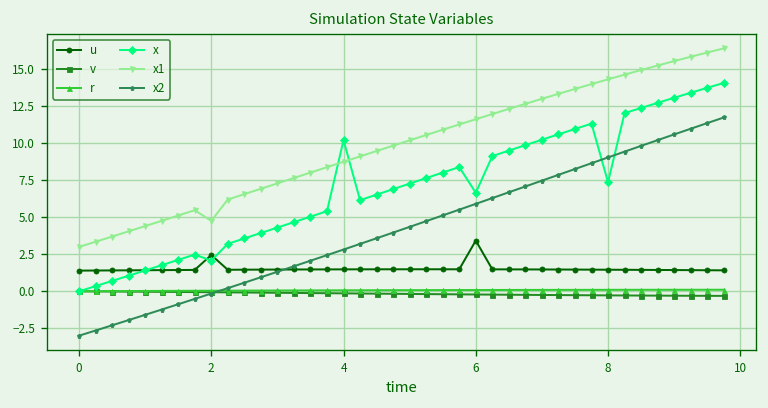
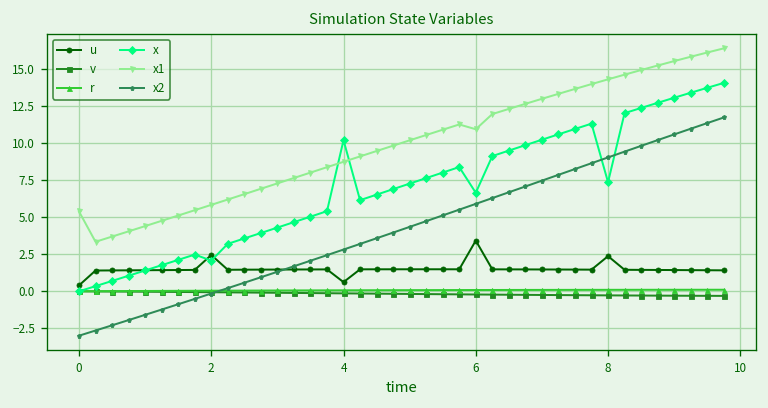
  {
    "u": {
-     "0": 1.4,
+     "0": 0.4,
      "2": 2.5,
-     "4": 1.5,
+     "4": 0.6,
      "6": 3.4,
-     "8": 1.5
+     "8": 2.4
    },
    "r": {
      "4": 0.1,
      "6": 0.1,
      "8": 0.1
    },
    "x": {
      "2": 2.1,
      "4": 10.2,
      "6": 6.7,
      "8": 7.4
    },
    "x1": {
-     "0": 3.0,
-     "2": 4.8,
+     "0": 5.4,
+     "2": 5.8,
      "4": 8.8,
-     "6": 11.6,
+     "6": 11.0,
      "8": 14.3
    }
  }
